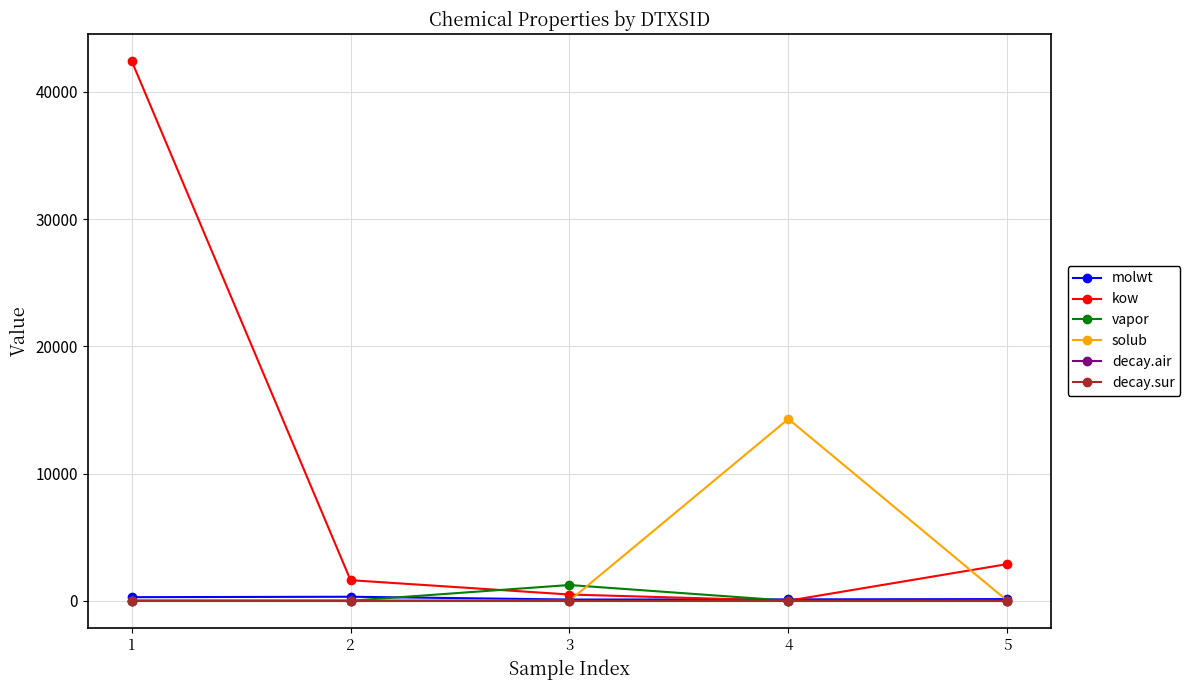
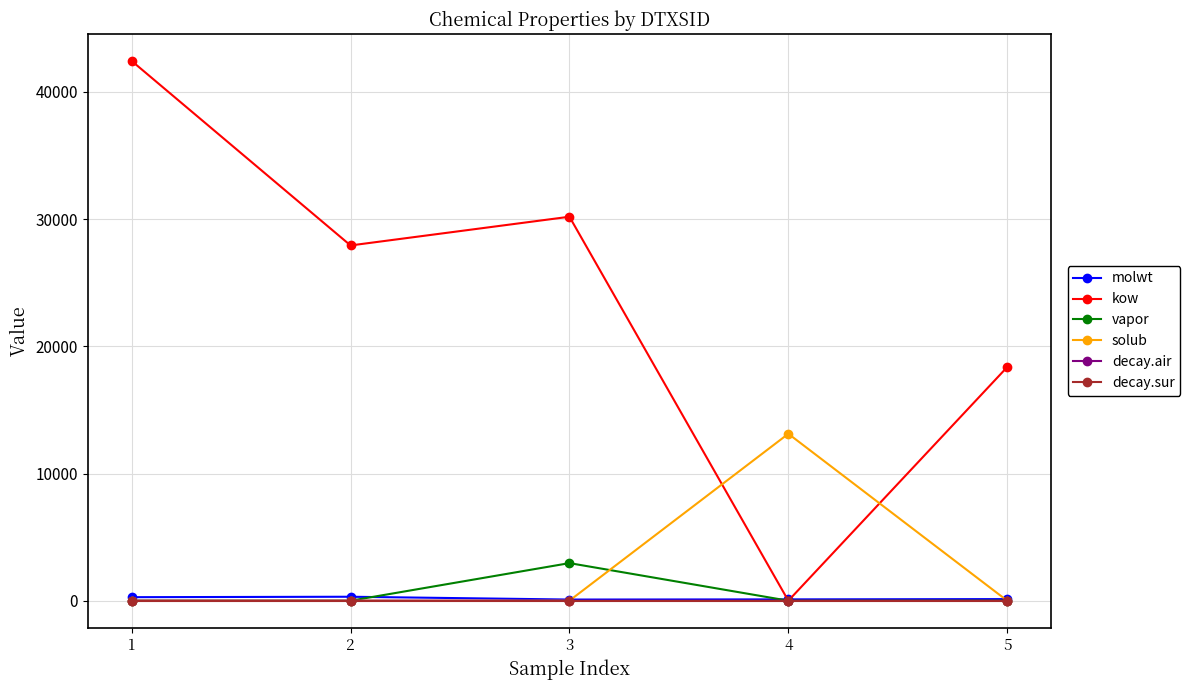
  {
    "molwt": {
      "1": 300,
      "2": 300
    },
    "kow": {
      "1": 42400,
-     "2": 1600,
-     "3": 500,
-     "5": 2900
+     "2": 27900,
+     "3": 30200,
+     "5": 18400
    },
    "vapor": {
-     "3": 1200
+     "3": 3000
    },
    "solub": {
-     "4": 14300
+     "4": 13100
    }
  }
